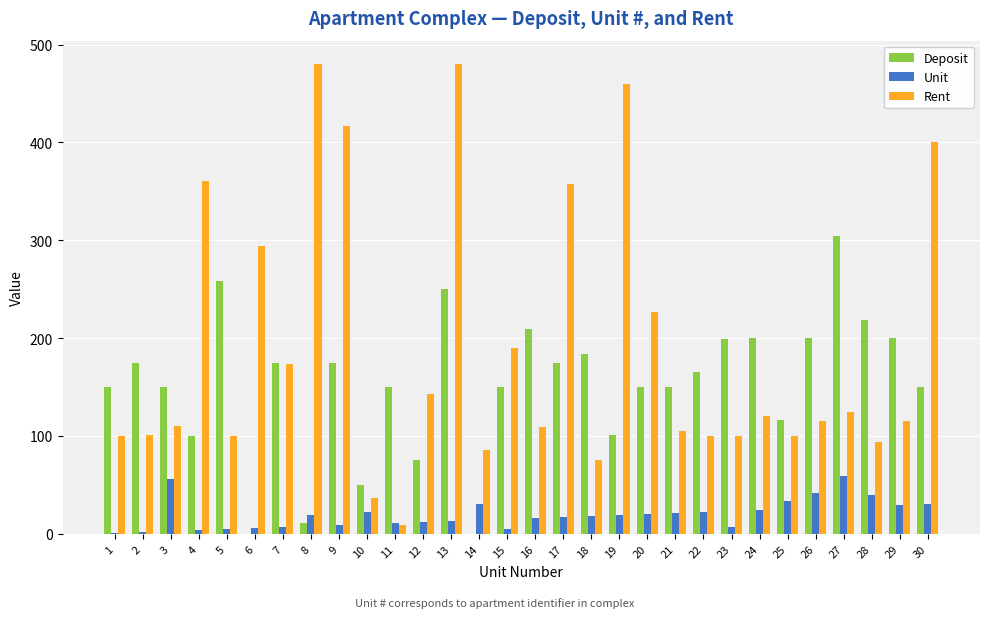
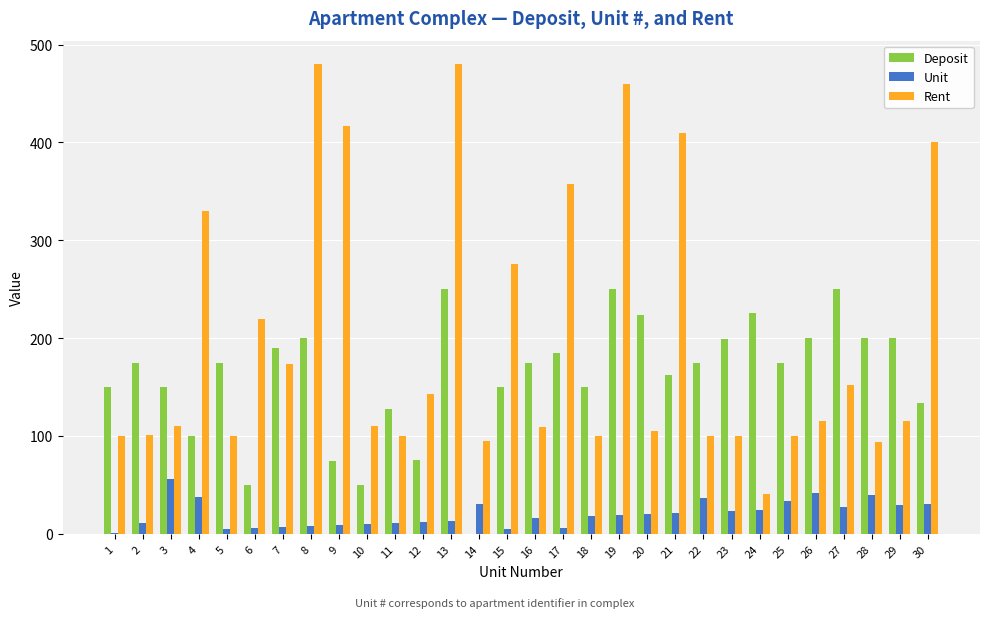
  {
    "Deposit": {
      "1": 150,
      "2": 180,
      "3": 150,
      "4": 100,
-     "5": 260,
-     "6": 0,
-     "7": 180,
-     "8": 10,
-     "9": 180,
+     "5": 180,
+     "6": 50,
+     "7": 190,
+     "8": 200,
+     "9": 70,
      "10": 50,
-     "11": 150,
+     "11": 130,
      "12": 80,
      "13": 250,
      "14": 0,
      "15": 150,
-     "16": 210,
-     "17": 180,
-     "18": 180,
-     "19": 100,
-     "20": 150,
-     "21": 150,
-     "22": 170,
+     "16": 180,
+     "17": 190,
+     "18": 150,
+     "19": 250,
+     "20": 220,
+     "21": 160,
+     "22": 180,
      "23": 200,
-     "24": 200,
-     "25": 120,
+     "24": 230,
+     "25": 180,
      "26": 200,
-     "27": 300,
-     "28": 220,
+     "27": 250,
+     "28": 200,
      "29": 200,
-     "30": 150
+     "30": 130
    },
    "Unit": {
-     "2": 0,
+     "2": 10,
      "3": 60,
-     "4": 0,
+     "4": 40,
      "5": 10,
      "6": 10,
      "7": 10,
-     "8": 20,
+     "8": 10,
      "9": 10,
-     "10": 20,
+     "10": 10,
      "11": 10,
      "12": 10,
      "13": 10,
      "14": 30,
      "15": 10,
      "16": 20,
-     "17": 20,
+     "17": 10,
      "18": 20,
      "19": 20,
      "20": 20,
      "21": 20,
-     "22": 20,
-     "23": 10,
+     "22": 40,
+     "23": 20,
      "24": 20,
      "25": 30,
      "26": 40,
-     "27": 60,
+     "27": 30,
      "28": 40,
      "29": 30,
      "30": 30
    },
    "Rent": {
      "1": 100,
      "2": 100,
      "3": 110,
-     "4": 360,
+     "4": 330,
      "5": 100,
-     "6": 290,
+     "6": 220,
      "7": 170,
      "8": 480,
      "9": 420,
-     "10": 40,
-     "11": 10,
+     "10": 110,
+     "11": 100,
      "12": 140,
      "13": 480,
-     "14": 90,
-     "15": 190,
+     "14": 100,
+     "15": 280,
      "16": 110,
      "17": 360,
-     "18": 80,
+     "18": 100,
      "19": 460,
-     "20": 230,
-     "21": 110,
+     "20": 110,
+     "21": 410,
      "22": 100,
      "23": 100,
-     "24": 120,
+     "24": 40,
      "25": 100,
      "26": 120,
-     "27": 130,
+     "27": 150,
      "28": 90,
      "29": 120,
      "30": 400
    }
  }
